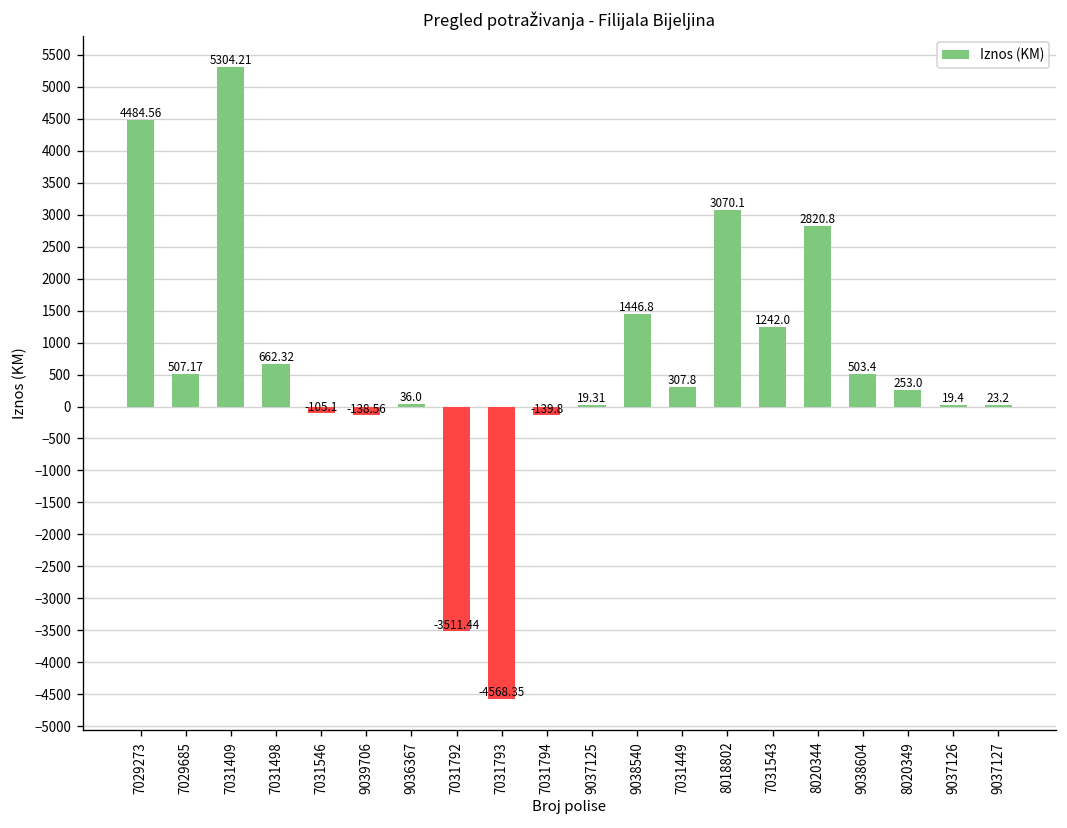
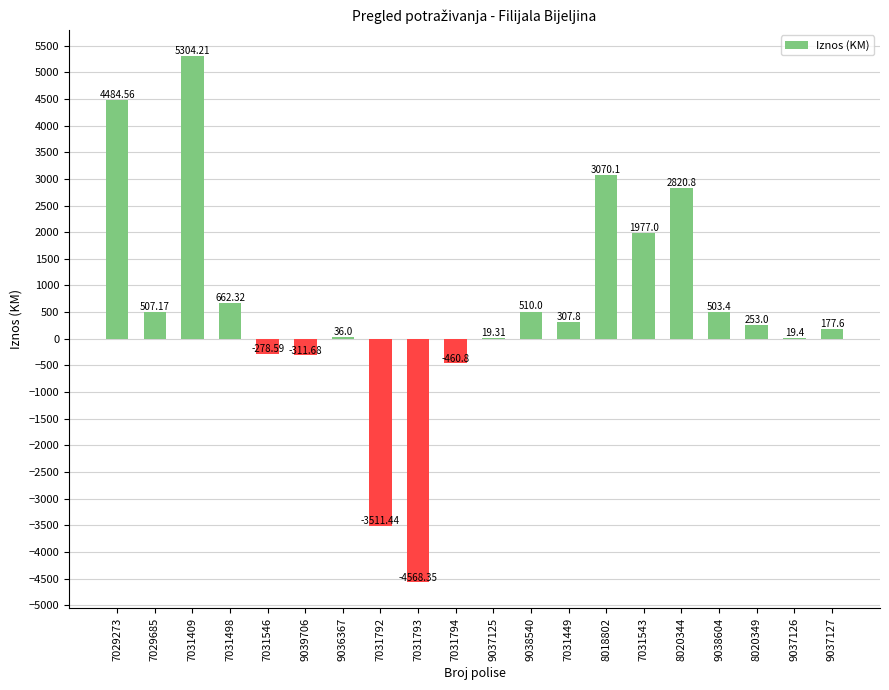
  {
    "7029273": 4484.56,
    "7029685": 507.17,
    "7031409": 5304.21,
    "7031498": 662.32,
-   "7031546": -105.1,
-   "9039706": -138.56,
+   "7031546": -278.59,
+   "9039706": -311.68,
    "9036367": 36.0,
    "7031792": -3511.44,
    "7031793": -4568.35,
-   "7031794": -139.8,
+   "7031794": -460.8,
    "9037125": 19.31,
-   "9038540": 1446.8,
+   "9038540": 510.0,
    "7031449": 307.8,
    "8018802": 3070.1,
-   "7031543": 1242.0,
+   "7031543": 1977.0,
    "8020344": 2820.8,
    "9038604": 503.4,
    "8020349": 253.0,
    "9037126": 19.4,
-   "9037127": 23.2
+   "9037127": 177.6
  }
